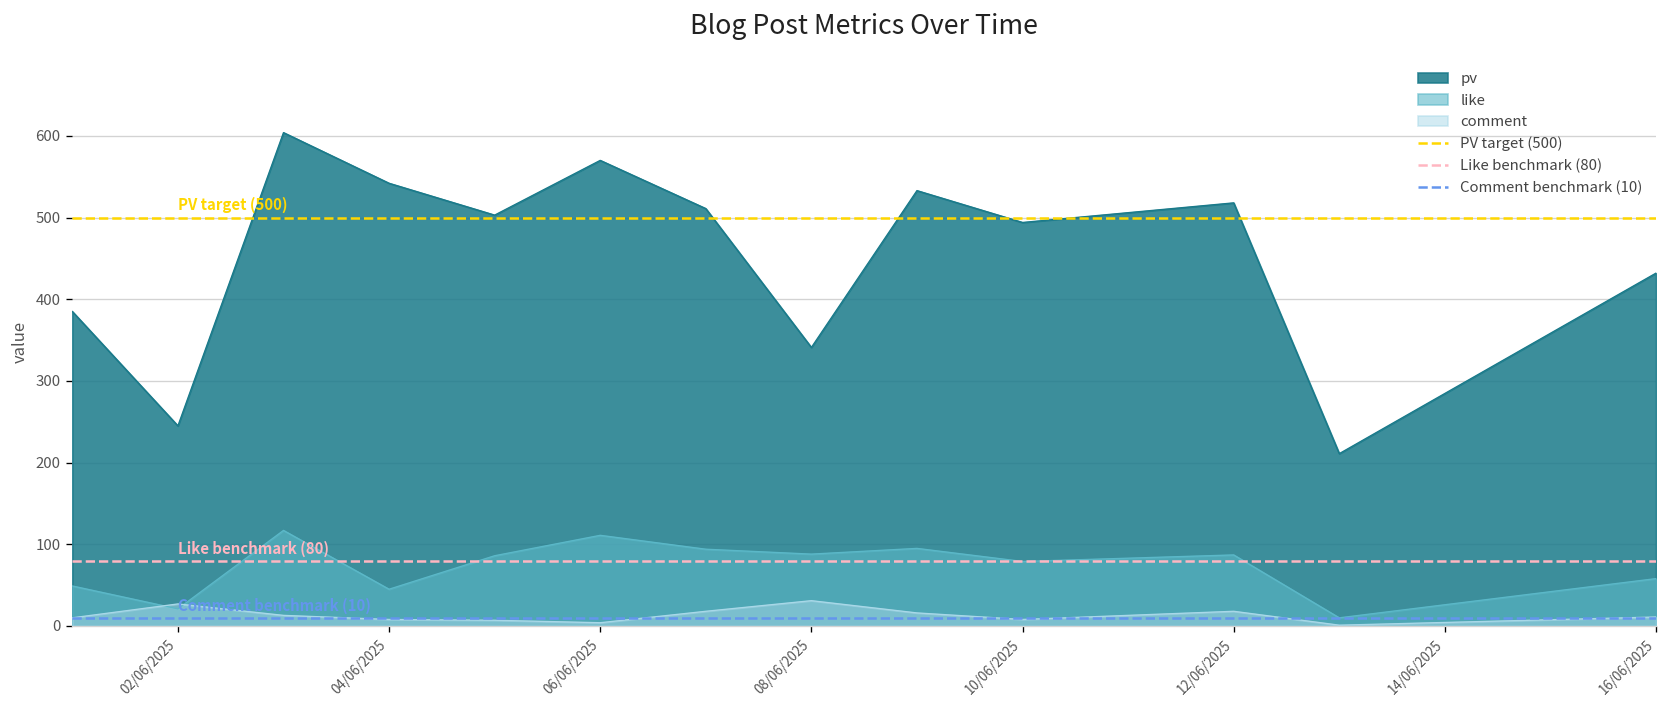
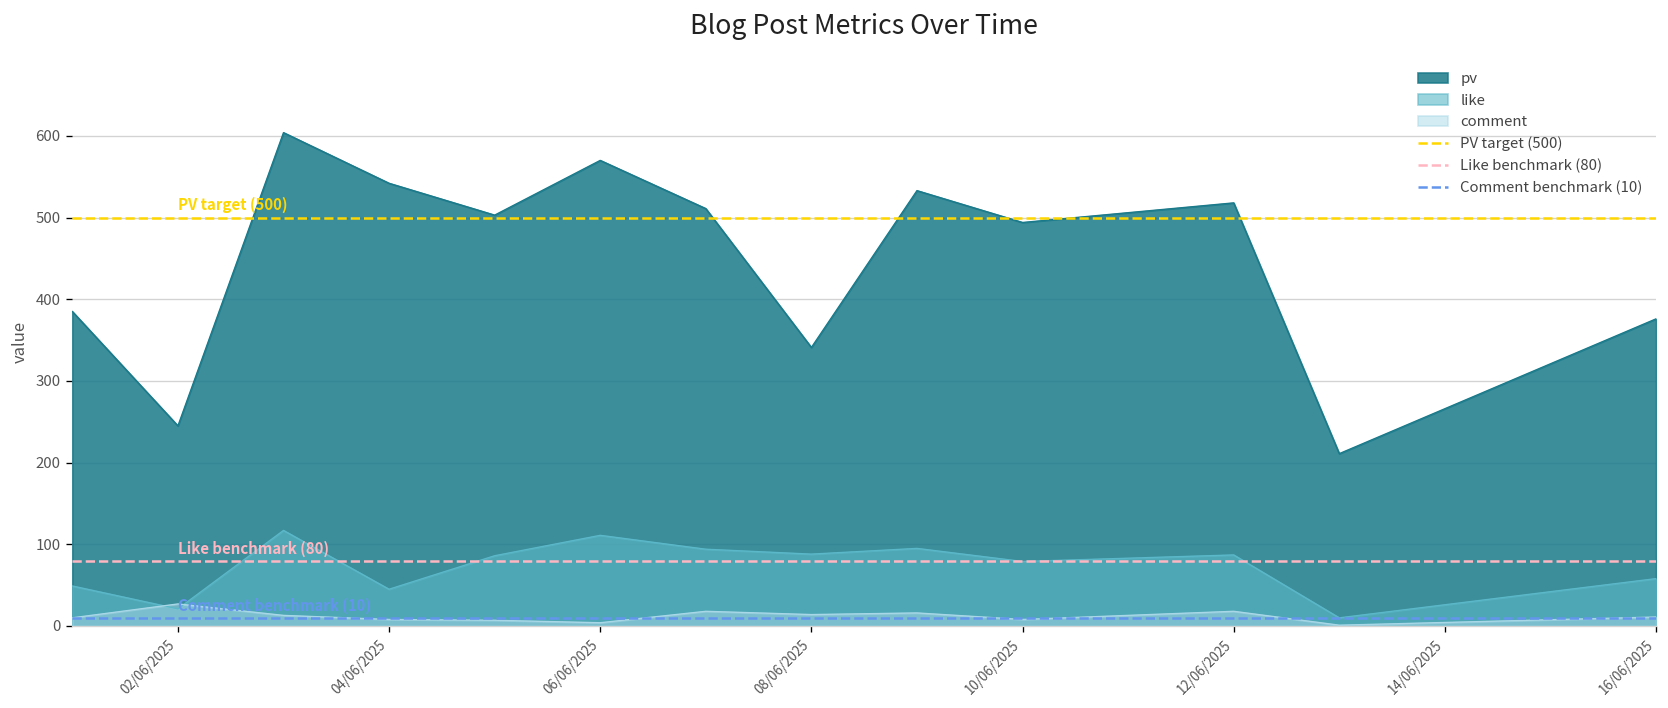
  {
    "pv": {
      "02/06/2025": 250,
      "04/06/2025": 540,
      "06/06/2025": 570,
      "08/06/2025": 340,
      "10/06/2025": 490,
      "12/06/2025": 520,
-     "16/06/2025": 430
+     "16/06/2025": 380
    },
    "like": {
      "04/06/2025": 50,
      "06/06/2025": 110,
      "08/06/2025": 90,
      "10/06/2025": 80,
      "12/06/2025": 90,
      "16/06/2025": 60
    },
    "comment": {
      "04/06/2025": 10,
      "06/06/2025": 0,
-     "08/06/2025": 30,
+     "08/06/2025": 10,
      "10/06/2025": 10,
      "12/06/2025": 20,
      "16/06/2025": 10
    }
  }
